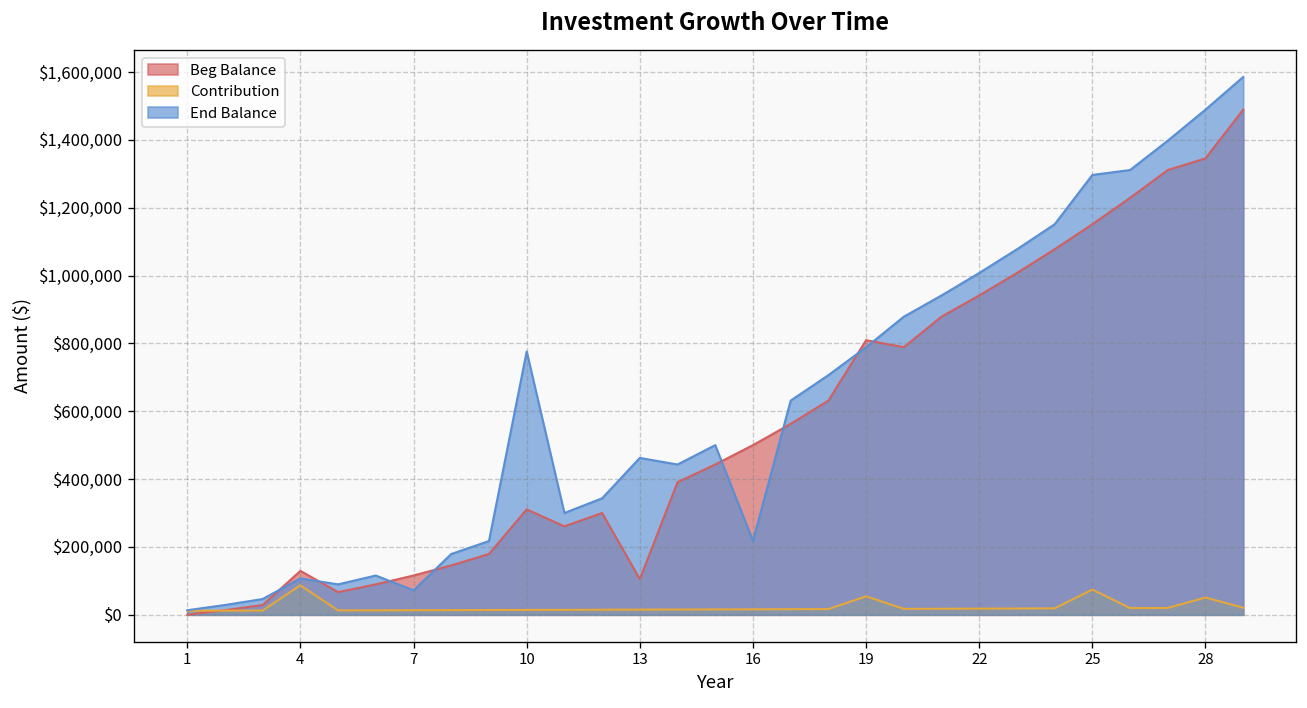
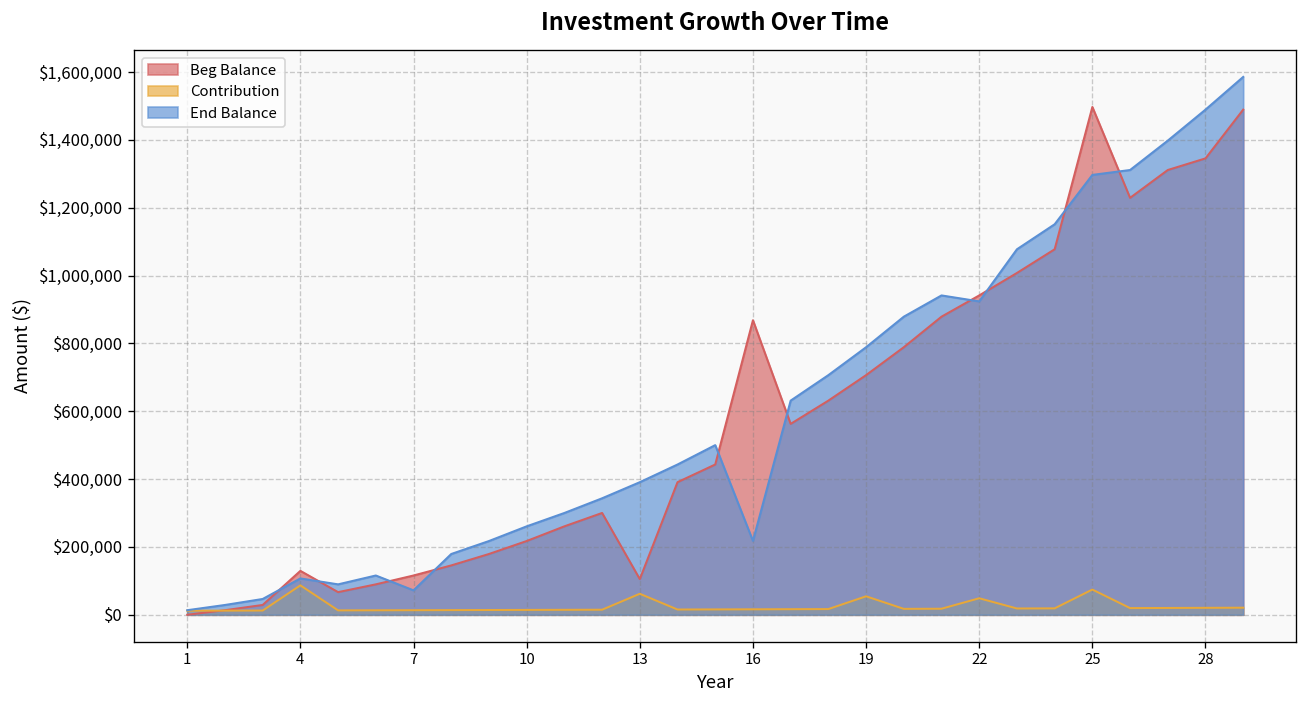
  {
    "Beg Balance": {
      "1": "$0",
      "4": "$130,000",
      "7": "$120,000",
-     "10": "$310,000",
+     "10": "$220,000",
      "13": "$110,000",
-     "16": "$500,000",
-     "19": "$810,000",
+     "16": "$870,000",
+     "19": "$710,000",
      "22": "$940,000",
-     "25": "$1,150,000",
+     "25": "$1,500,000",
      "28": "$1,350,000"
    },
    "Contribution": {
      "4": "$90,000",
      "7": "$10,000",
      "10": "$10,000",
-     "13": "$20,000",
+     "13": "$60,000",
      "16": "$20,000",
      "19": "$50,000",
-     "22": "$20,000",
+     "22": "$50,000",
      "25": "$70,000",
-     "28": "$50,000"
+     "28": "$20,000"
    },
    "End Balance": {
      "4": "$110,000",
      "7": "$70,000",
-     "10": "$780,000",
-     "13": "$460,000",
+     "10": "$260,000",
+     "13": "$390,000",
      "16": "$220,000",
      "19": "$790,000",
-     "22": "$1,010,000",
+     "22": "$920,000",
      "25": "$1,300,000",
      "28": "$1,490,000"
    }
  }
